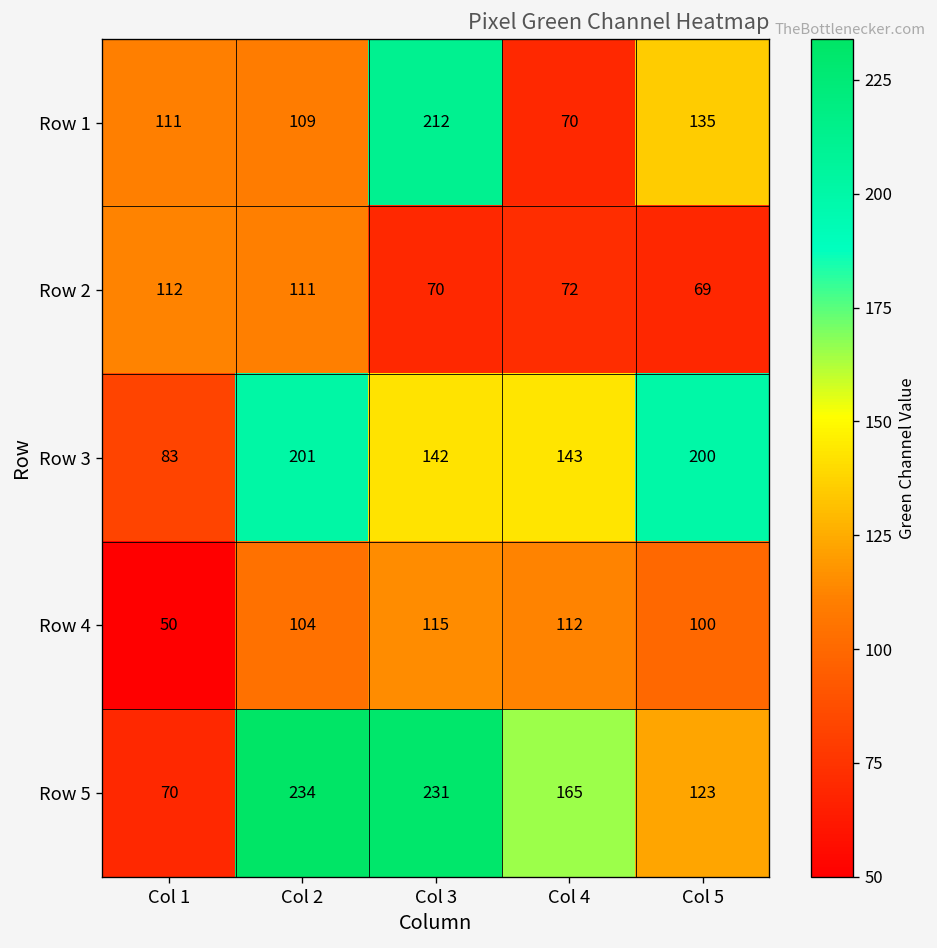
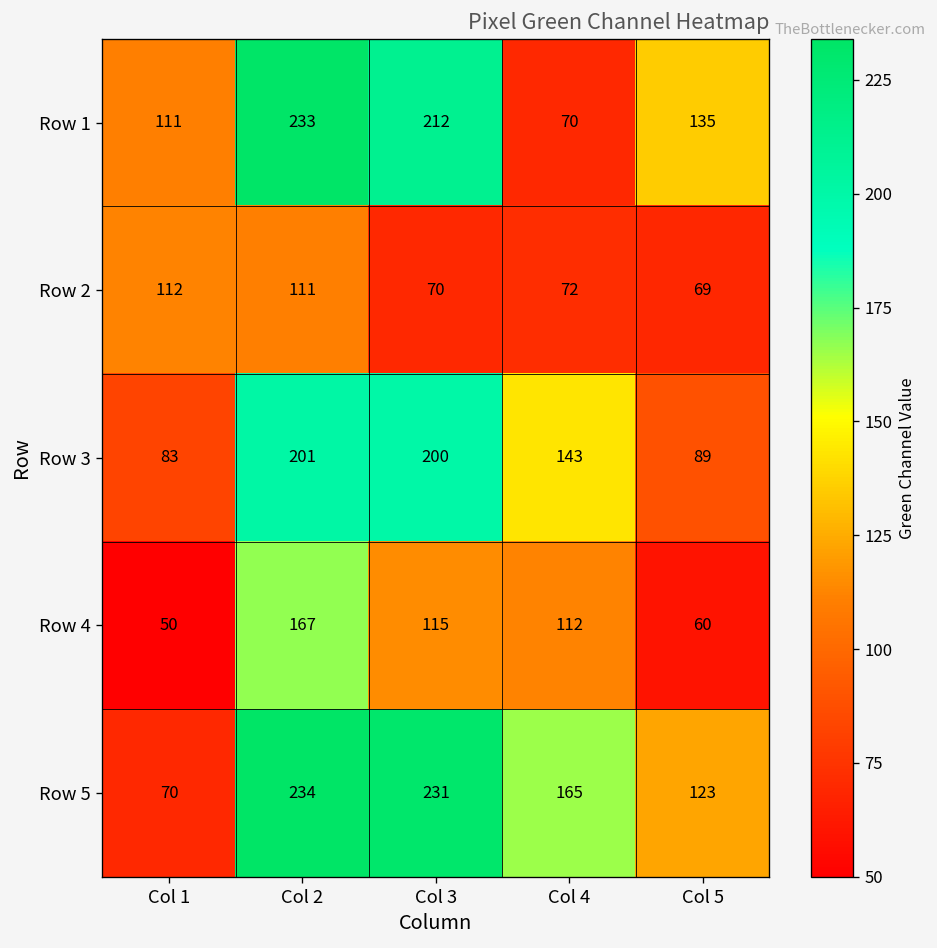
  {
    "Row 1": {
      "Col 1": 111,
-     "Col 2": 109,
+     "Col 2": 233,
      "Col 3": 212,
      "Col 4": 70,
      "Col 5": 135
    },
    "Row 2": {
      "Col 1": 112,
      "Col 2": 111,
      "Col 3": 70,
      "Col 4": 72,
      "Col 5": 69
    },
    "Row 3": {
      "Col 1": 83,
      "Col 2": 201,
-     "Col 3": 142,
+     "Col 3": 200,
      "Col 4": 143,
-     "Col 5": 200
+     "Col 5": 89
    },
    "Row 4": {
      "Col 1": 50,
-     "Col 2": 104,
+     "Col 2": 167,
      "Col 3": 115,
      "Col 4": 112,
-     "Col 5": 100
+     "Col 5": 60
    },
    "Row 5": {
      "Col 1": 70,
      "Col 2": 234,
      "Col 3": 231,
      "Col 4": 165,
      "Col 5": 123
    }
  }
